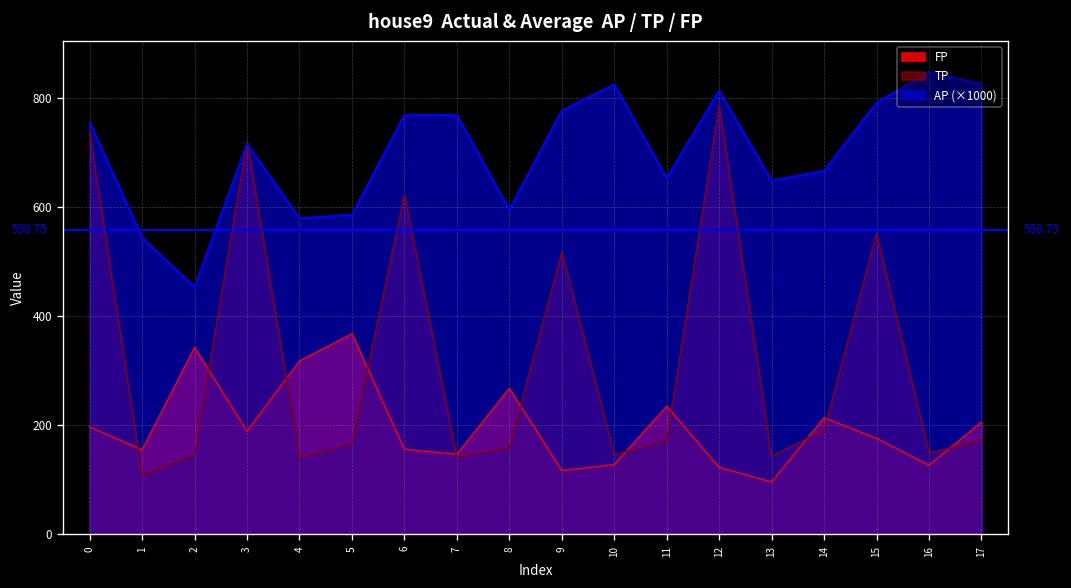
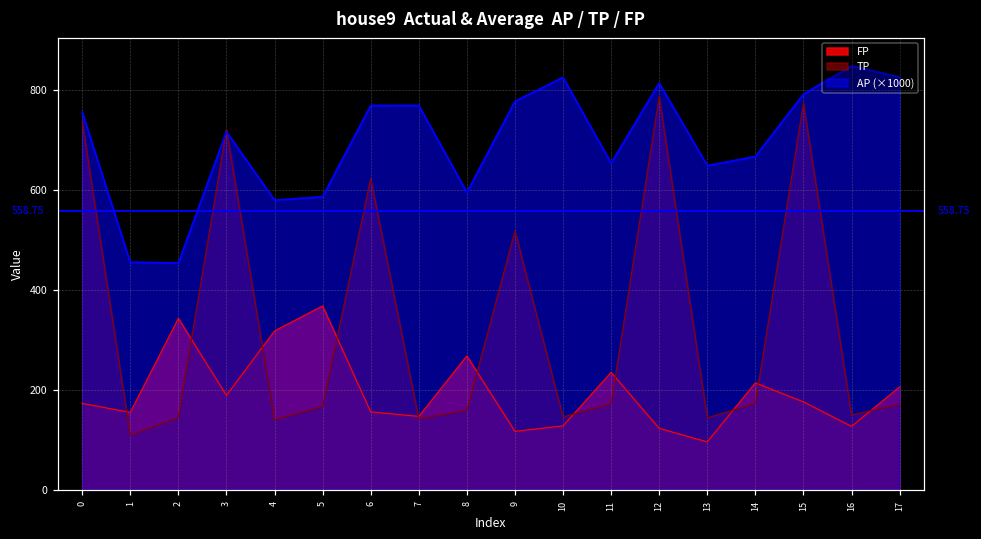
  {
    "FP": {
-     "0": 200,
+     "0": 170,
      "1": 160,
      "2": 340,
      "3": 190,
      "4": 320,
      "5": 370,
      "6": 160,
      "8": 270,
      "9": 120,
      "10": 130,
      "11": 240,
      "12": 120,
      "13": 100,
      "14": 210,
      "15": 180,
      "16": 130,
      "17": 210
    },
    "TP": {
      "0": 740,
      "1": 110,
      "2": 150,
      "4": 140,
      "5": 170,
      "6": 620,
      "8": 160,
      "9": 520,
      "10": 150,
      "11": 170,
      "12": 790,
      "13": 140,
-     "14": 190,
-     "15": 550,
+     "14": 170,
+     "15": 770,
      "16": 150,
      "17": 170
    },
    "AP (×1000)": {
      "0": 760,
-     "1": 540,
+     "1": 460,
      "2": 450,
      "4": 580,
      "5": 590,
      "6": 770,
      "7": 770,
      "8": 600,
      "9": 780,
      "10": 830,
      "11": 650,
      "12": 810,
      "13": 650,
      "14": 670,
      "15": 790
    }
  }
